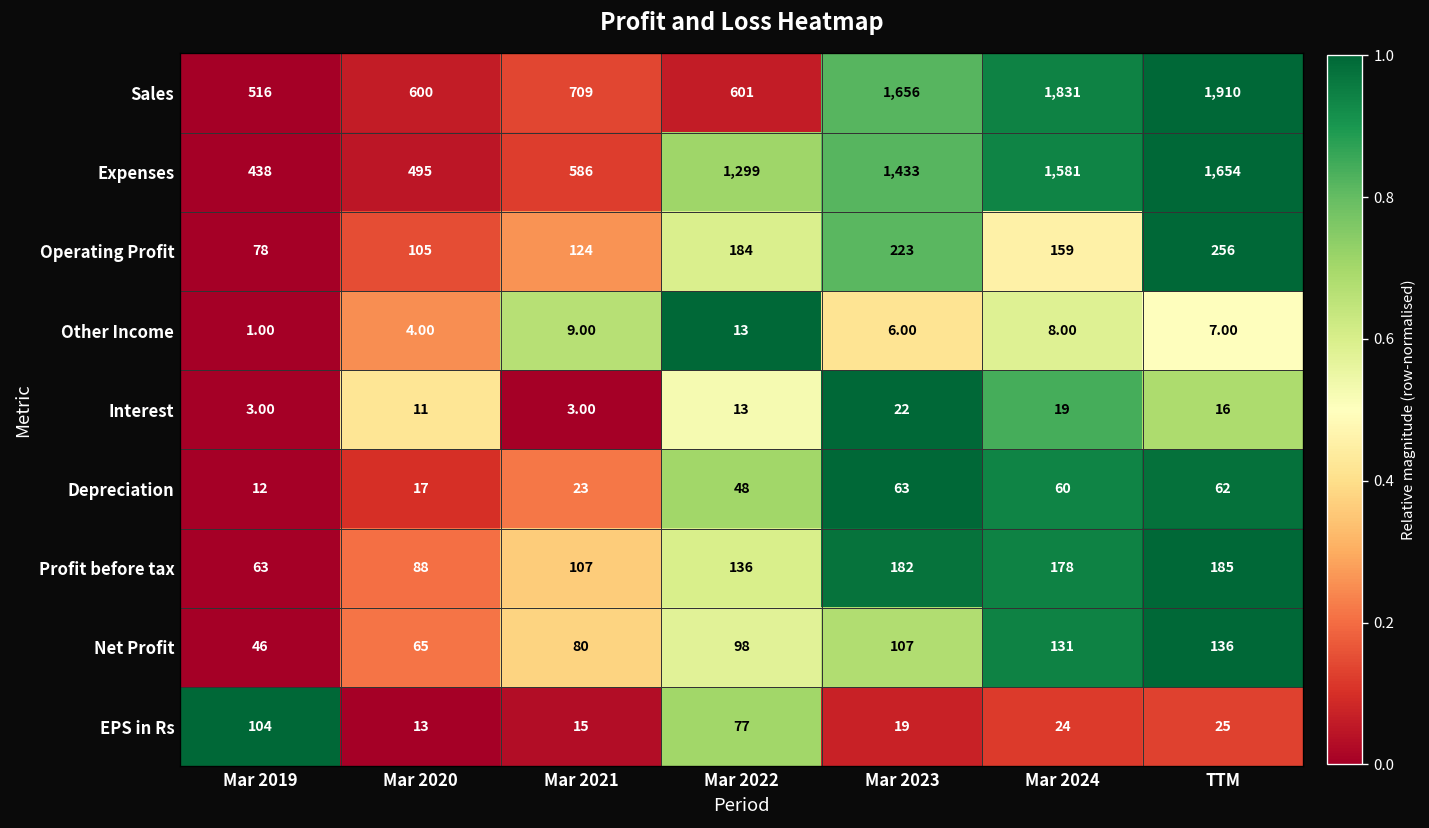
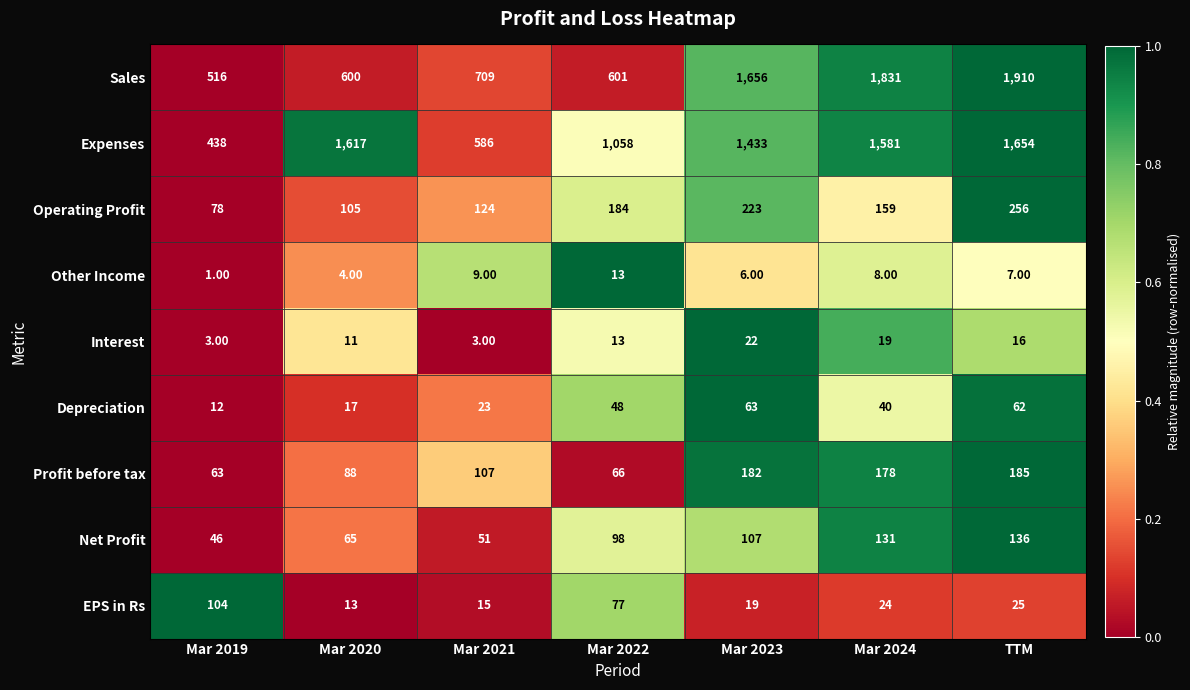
  {
    "Sales": {
      "Mar 2019": "516",
      "Mar 2020": "600",
      "Mar 2021": "709",
      "Mar 2022": "601",
      "Mar 2023": "1,656",
      "Mar 2024": "1,831",
      "TTM": "1,910"
    },
    "Expenses": {
      "Mar 2019": "438",
-     "Mar 2020": "495",
+     "Mar 2020": "1,617",
      "Mar 2021": "586",
-     "Mar 2022": "1,299",
+     "Mar 2022": "1,058",
      "Mar 2023": "1,433",
      "Mar 2024": "1,581",
      "TTM": "1,654"
    },
    "Operating Profit": {
      "Mar 2019": "78",
      "Mar 2020": "105",
      "Mar 2021": "124",
      "Mar 2022": "184",
      "Mar 2023": "223",
      "Mar 2024": "159",
      "TTM": "256"
    },
    "Other Income": {
      "Mar 2019": "1.00",
      "Mar 2020": "4.00",
      "Mar 2021": "9.00",
      "Mar 2022": "13",
      "Mar 2023": "6.00",
      "Mar 2024": "8.00",
      "TTM": "7.00"
    },
    "Interest": {
      "Mar 2019": "3.00",
      "Mar 2020": "11",
      "Mar 2021": "3.00",
      "Mar 2022": "13",
      "Mar 2023": "22",
      "Mar 2024": "19",
      "TTM": "16"
    },
    "Depreciation": {
      "Mar 2019": "12",
      "Mar 2020": "17",
      "Mar 2021": "23",
      "Mar 2022": "48",
      "Mar 2023": "63",
-     "Mar 2024": "60",
+     "Mar 2024": "40",
      "TTM": "62"
    },
    "Profit before tax": {
      "Mar 2019": "63",
      "Mar 2020": "88",
      "Mar 2021": "107",
-     "Mar 2022": "136",
+     "Mar 2022": "66",
      "Mar 2023": "182",
      "Mar 2024": "178",
      "TTM": "185"
    },
    "Net Profit": {
      "Mar 2019": "46",
      "Mar 2020": "65",
-     "Mar 2021": "80",
+     "Mar 2021": "51",
      "Mar 2022": "98",
      "Mar 2023": "107",
      "Mar 2024": "131",
      "TTM": "136"
    },
    "EPS in Rs": {
      "Mar 2019": "104",
      "Mar 2020": "13",
      "Mar 2021": "15",
      "Mar 2022": "77",
      "Mar 2023": "19",
      "Mar 2024": "24",
      "TTM": "25"
    }
  }
